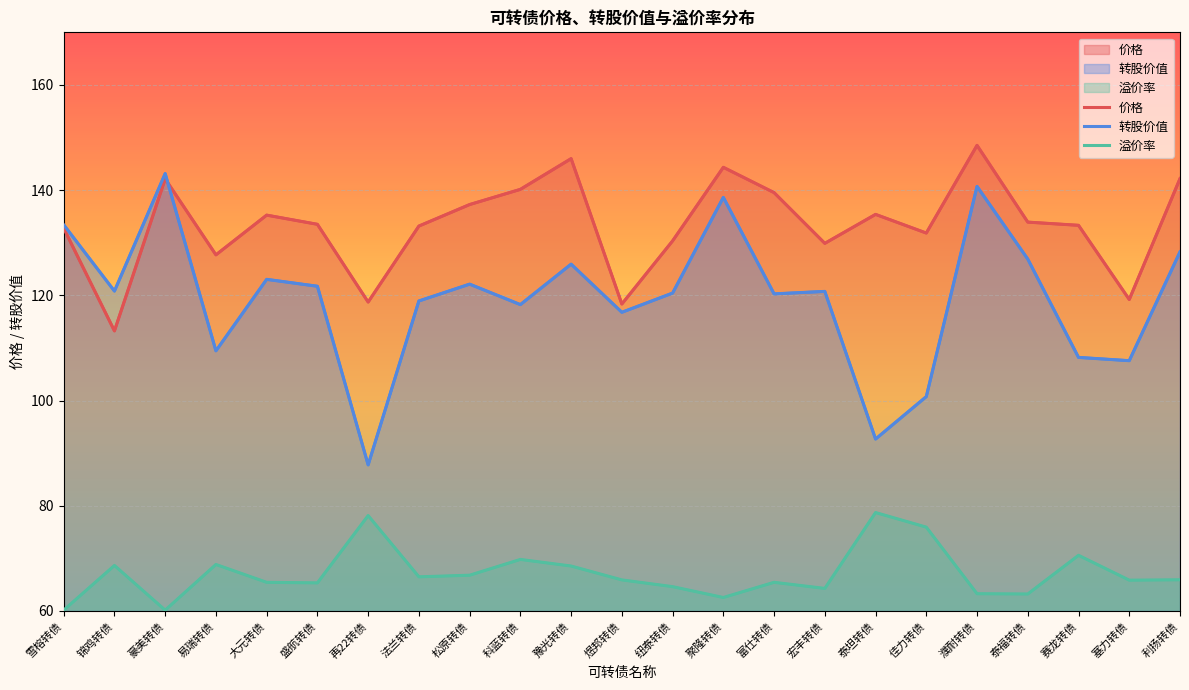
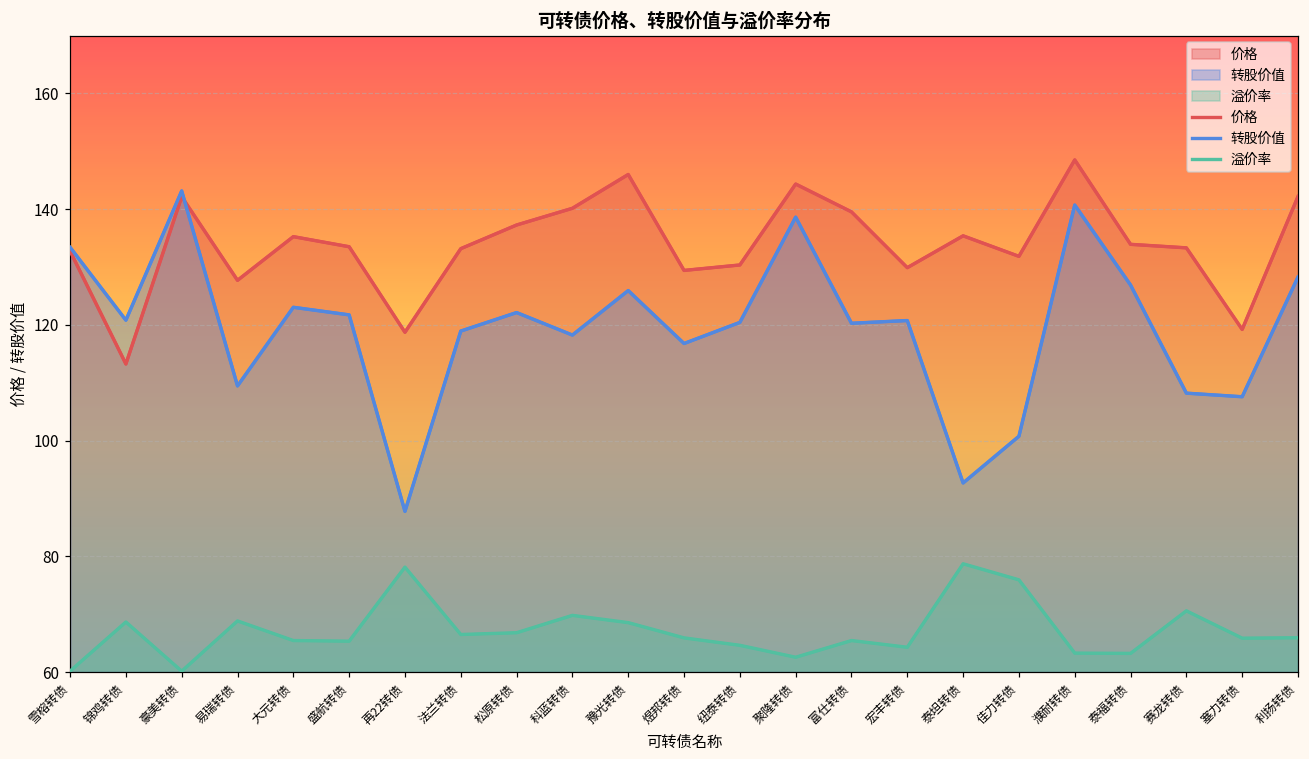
  {
    "价格": {
      "雪榕转债": 133,
      "锦鸡转债": 113,
      "豪美转债": 142,
      "易瑞转债": 128,
      "大元转债": 135,
      "盛航转债": 134,
      "再22转债": 119,
      "法兰转债": 133,
      "松原转债": 137,
      "科蓝转债": 140,
      "豫光转债": 146,
-     "煜邦转债": 118,
+     "煜邦转债": 129,
      "纽泰转债": 130,
      "聚隆转债": 144,
      "富仕转债": 140,
      "宏丰转债": 130,
      "泰坦转债": 135,
      "佳力转债": 132,
      "濮耐转债": 149,
      "泰福转债": 134,
      "赛龙转债": 133,
      "塞力转债": 119,
      "利扬转债": 142
    }
  }
